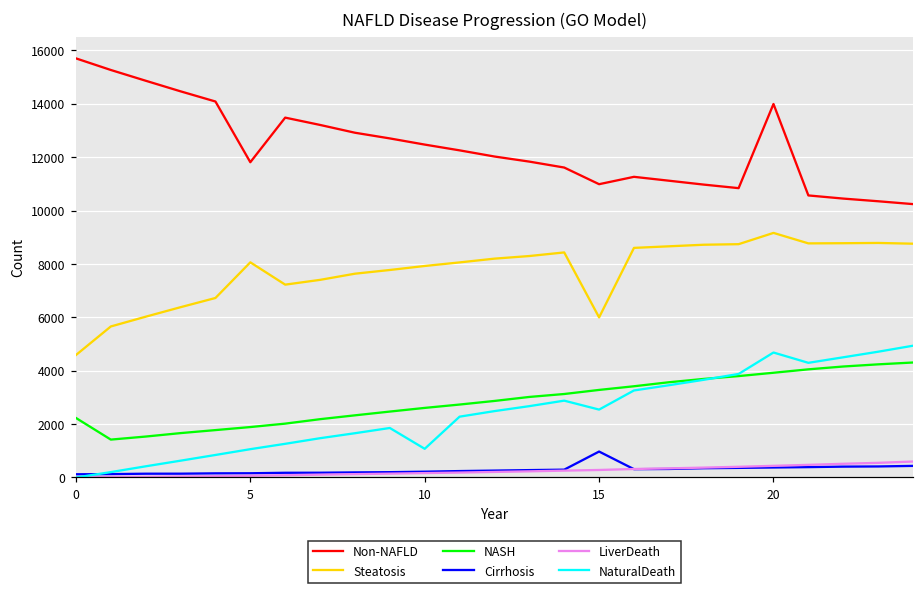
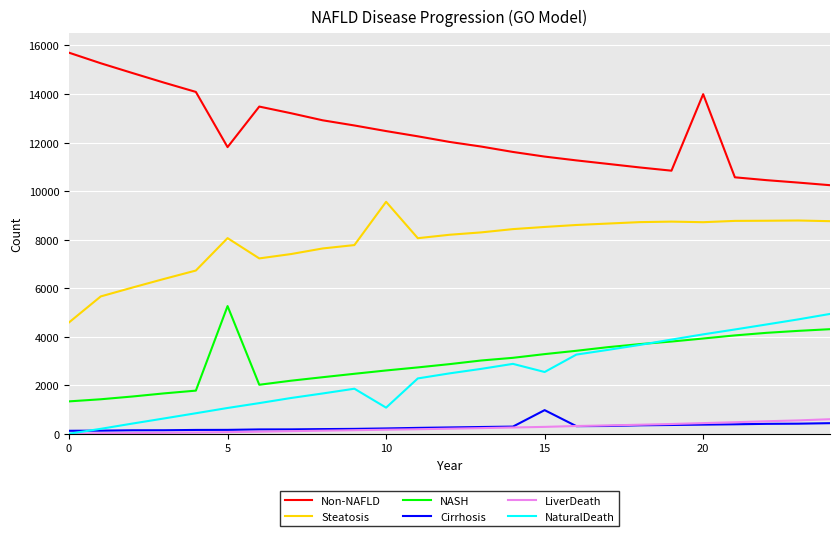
  {
    "Non-NAFLD": {
      "0": 15700,
      "5": 11800,
      "10": 12500,
-     "15": 11000,
+     "15": 11400,
      "20": 14000
    },
    "Steatosis": {
      "0": 4600,
      "5": 8100,
-     "10": 7900,
-     "15": 6000,
-     "20": 9200
+     "10": 9600,
+     "15": 8500,
+     "20": 8700
    },
    "NASH": {
-     "0": 2200,
-     "5": 1900,
+     "0": 1300,
+     "5": 5300,
      "10": 2600,
      "15": 3300,
      "20": 3900
    },
    "Cirrhosis": {
      "0": 100,
      "15": 1000
    },
    "LiverDeath": {
      "15": 300
    },
    "NaturalDeath": {
      "5": 1100,
      "10": 1100,
      "15": 2500,
-     "20": 4700
+     "20": 4100
    }
  }
